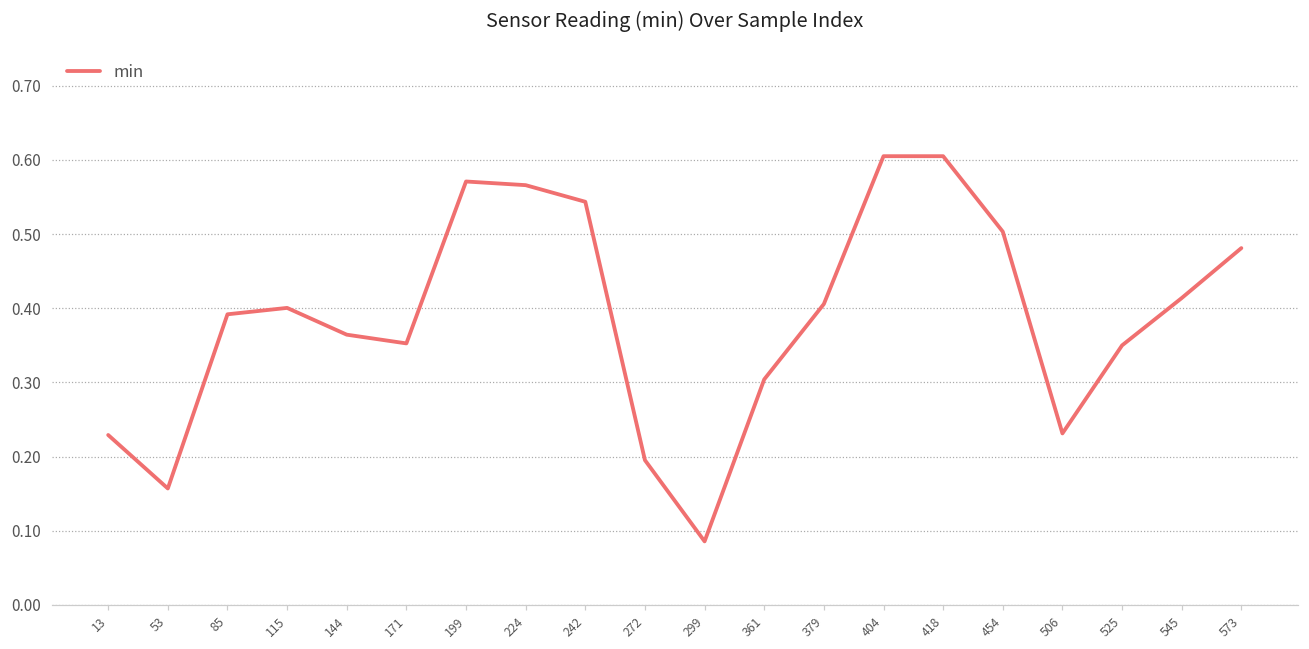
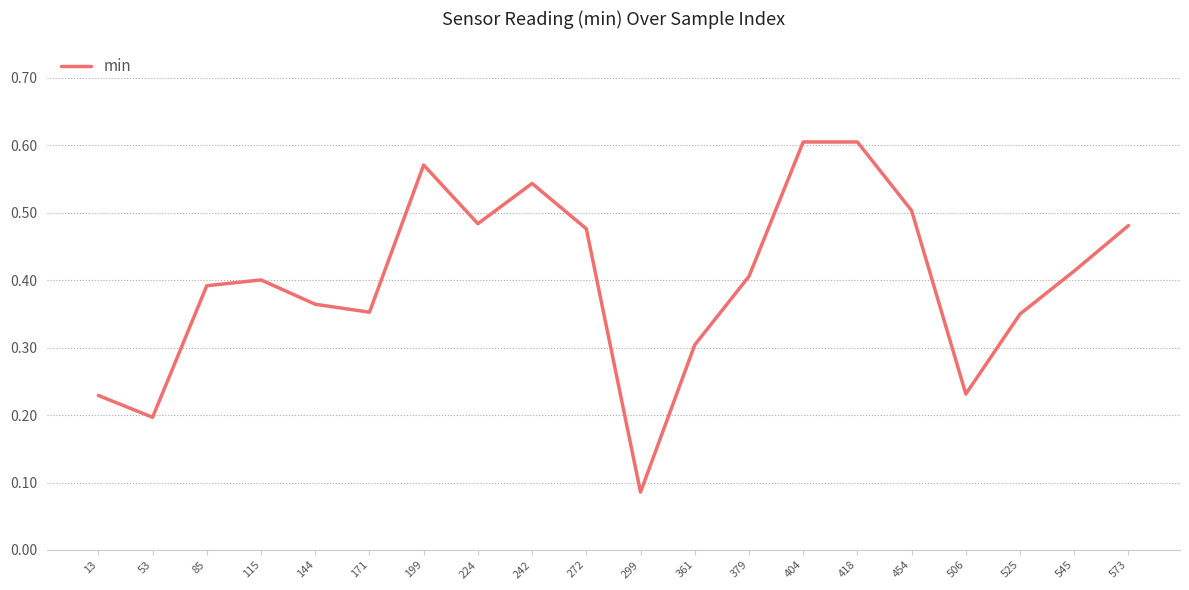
  {
    "13": 0.23,
-   "53": 0.16,
+   "53": 0.20,
    "85": 0.39,
    "115": 0.40,
    "144": 0.36,
    "171": 0.35,
    "199": 0.57,
-   "224": 0.57,
+   "224": 0.48,
    "242": 0.54,
-   "272": 0.20,
+   "272": 0.48,
    "299": 0.09,
    "361": 0.30,
    "379": 0.41,
    "404": 0.60,
    "418": 0.60,
    "454": 0.50,
    "506": 0.23,
    "525": 0.35,
    "545": 0.41,
    "573": 0.48
  }
